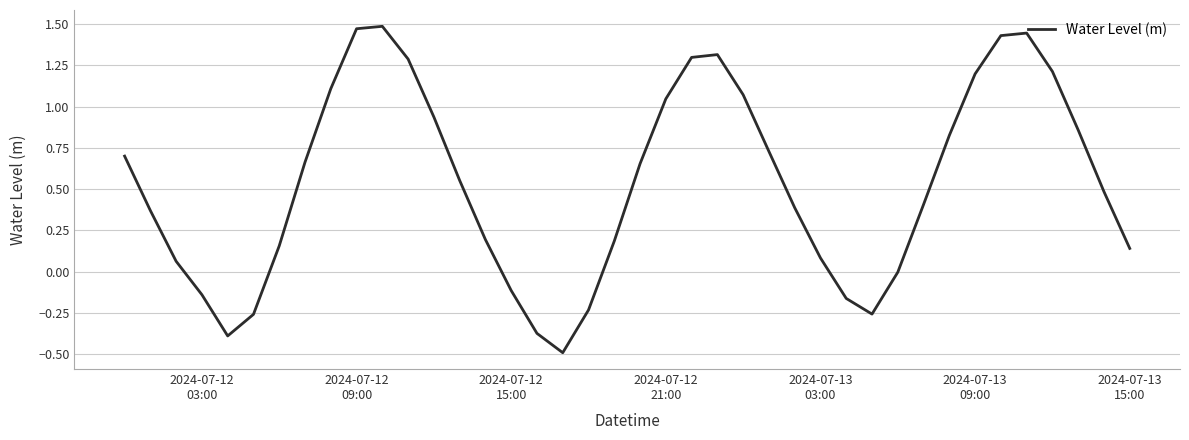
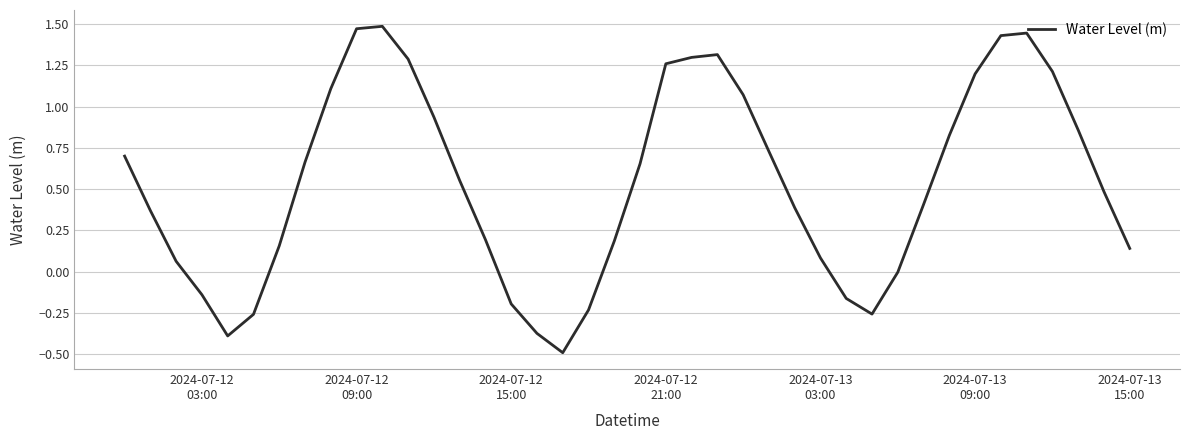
  {
    "2024-07-12 03:00": -0.14,
    "2024-07-12 09:00": 1.47,
-   "2024-07-12 15:00": -0.11,
-   "2024-07-12 21:00": 1.05,
+   "2024-07-12 15:00": -0.20,
+   "2024-07-12 21:00": 1.26,
    "2024-07-13 03:00": 0.08,
    "2024-07-13 09:00": 1.20,
    "2024-07-13 15:00": 0.14
  }
